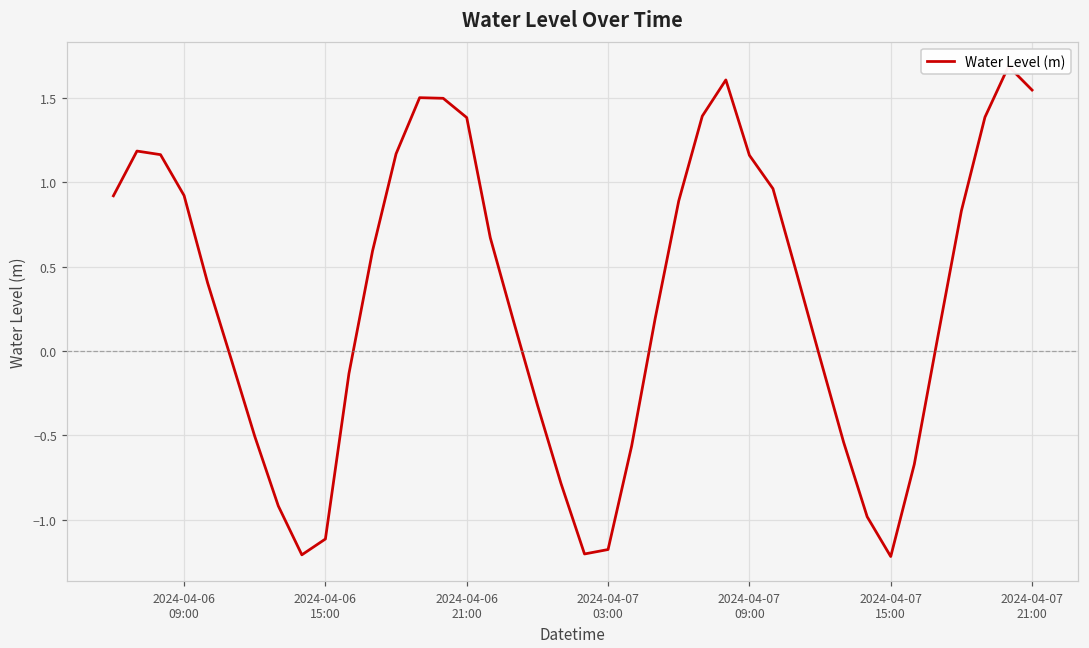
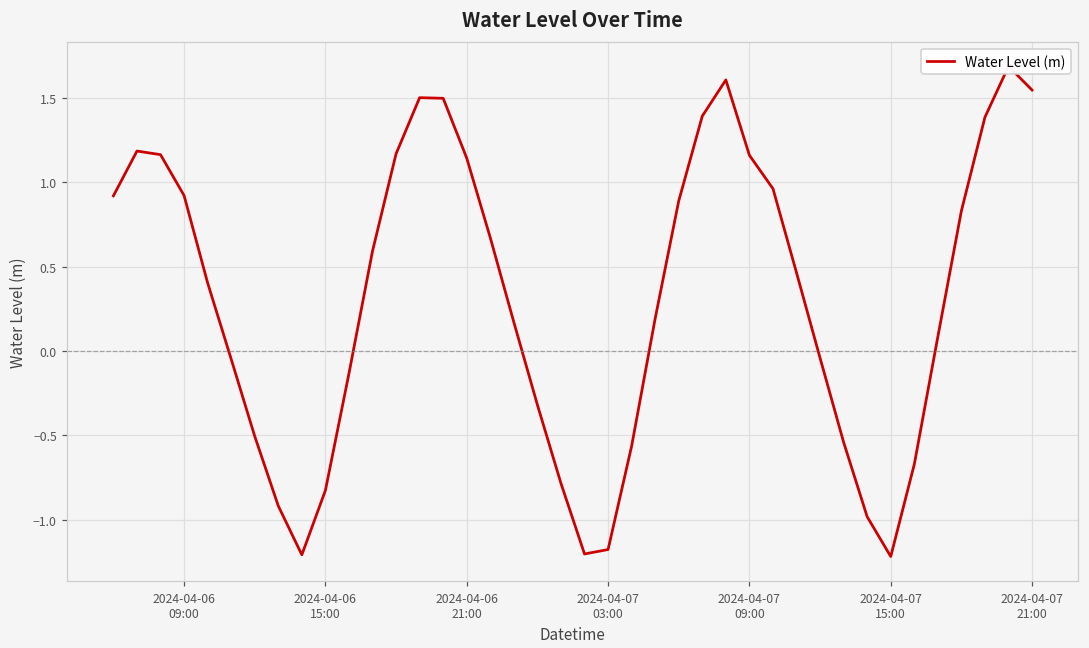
  {
    "2024-04-06 09:00": 0.92,
-   "2024-04-06 15:00": -1.11,
-   "2024-04-06 21:00": 1.38,
+   "2024-04-06 15:00": -0.83,
+   "2024-04-06 21:00": 1.14,
    "2024-04-07 03:00": -1.18,
    "2024-04-07 09:00": 1.16,
    "2024-04-07 15:00": -1.22,
    "2024-04-07 21:00": 1.55
  }
